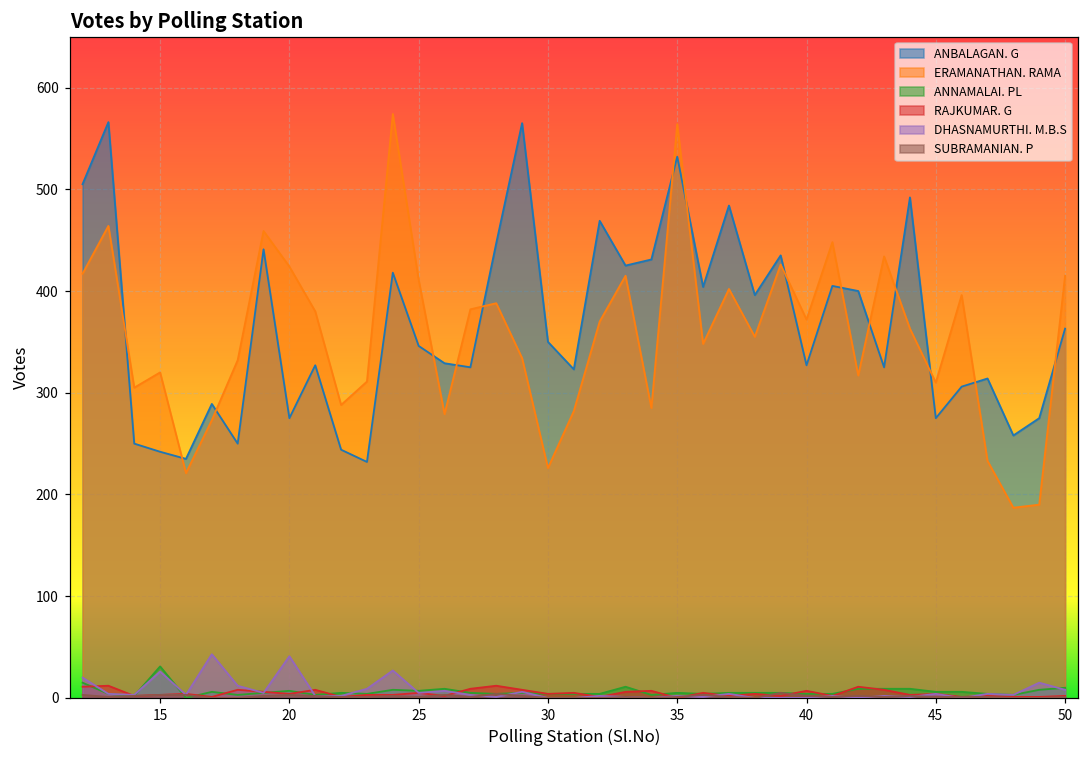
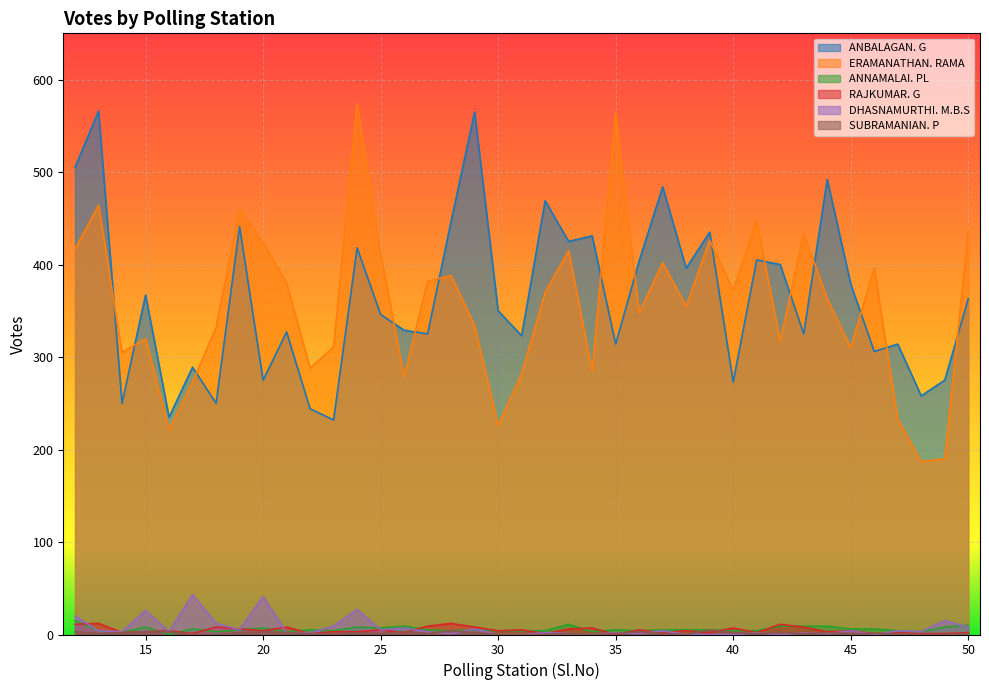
  {
    "ANBALAGAN. G": {
-     "15": 240,
+     "15": 370,
      "20": 280,
      "25": 350,
      "30": 350,
-     "35": 530,
-     "40": 330,
-     "45": 280,
+     "35": 310,
+     "40": 270,
+     "45": 380,
      "50": 360
    },
    "ERAMANATHAN. RAMA": {
      "15": 320,
      "20": 420,
      "25": 410,
      "30": 230,
      "35": 560,
      "40": 370,
      "45": 310,
-     "50": 420
+     "50": 440
    },
    "ANNAMALAI. PL": {
-     "15": 30,
+     "15": 10,
      "20": 10,
      "35": 10
    },
    "RAJKUMAR. G": {
      "40": 10
    },
    "DHASNAMURTHI. M.B.S": {
      "15": 30,
      "20": 40
    },
    "SUBRAMANIAN. P": {
      "25": 0,
      "45": 0
    }
  }
